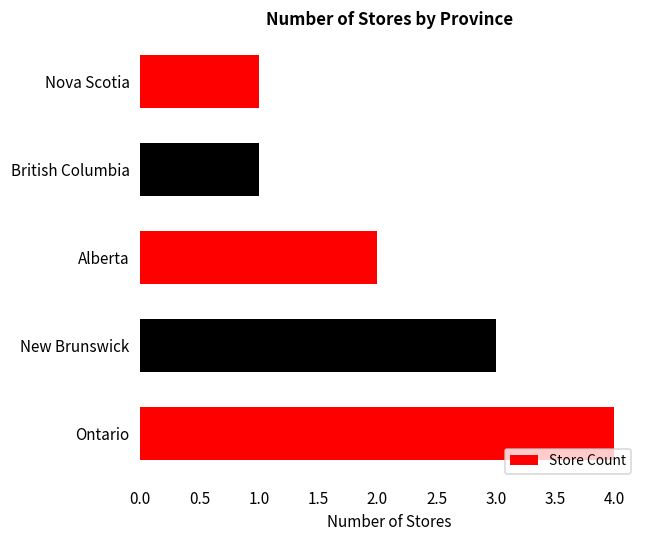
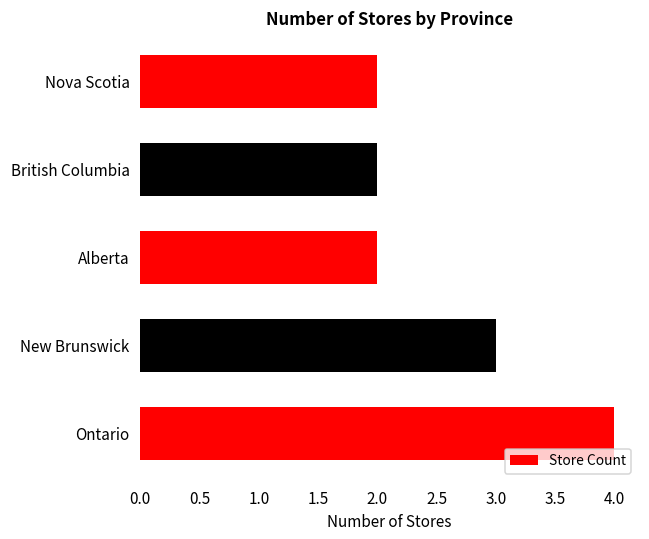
  {
-   "Nova Scotia": 1,
-   "British Columbia": 1,
+   "Nova Scotia": 2,
+   "British Columbia": 2,
    "Alberta": 2,
    "New Brunswick": 3,
    "Ontario": 4
  }
